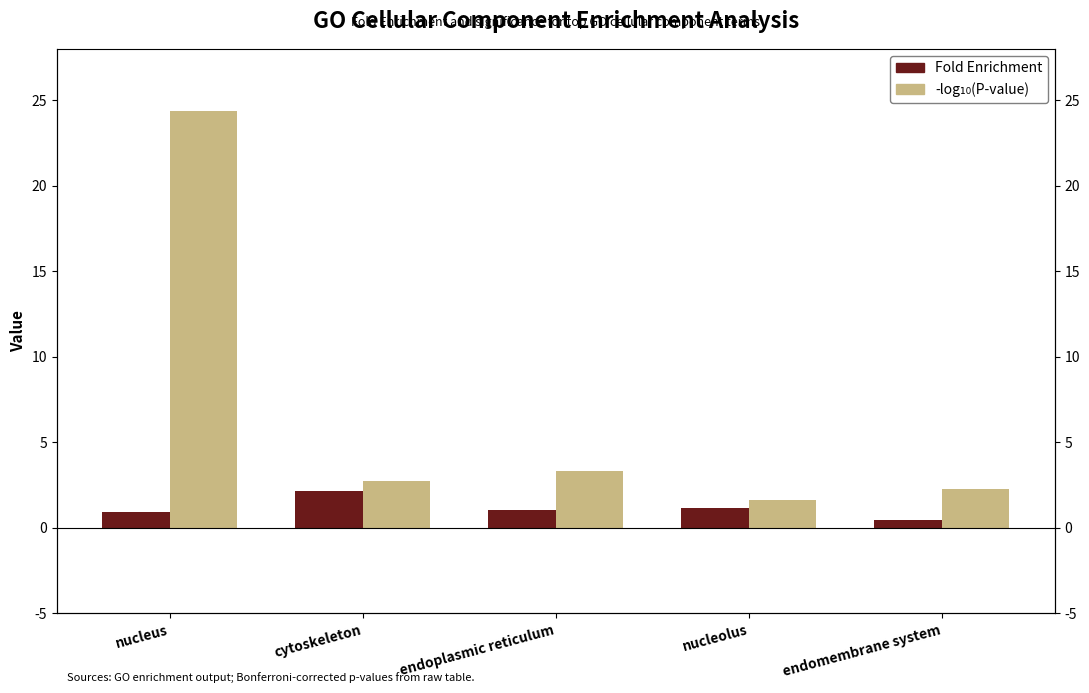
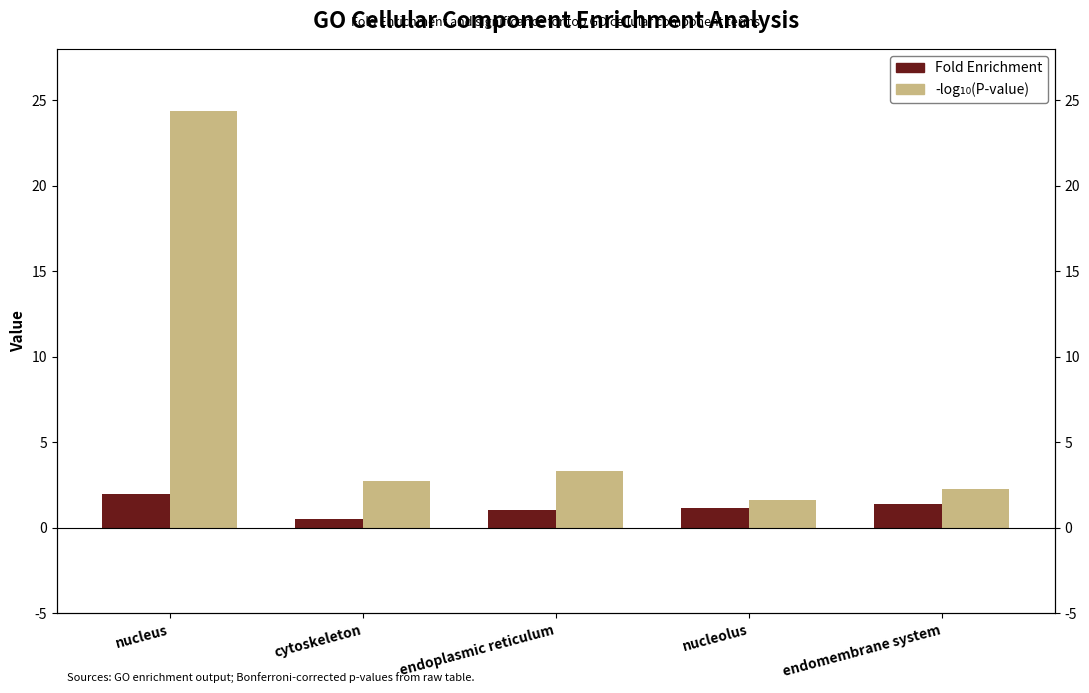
  {
    "Fold Enrichment": {
-     "nucleus": 0.9,
-     "cytoskeleton": 2.1,
+     "nucleus": 2.0,
+     "cytoskeleton": 0.5,
      "endoplasmic reticulum": 1.0,
      "nucleolus": 1.1,
-     "endomembrane system": 0.5
+     "endomembrane system": 1.4
    }
  }
